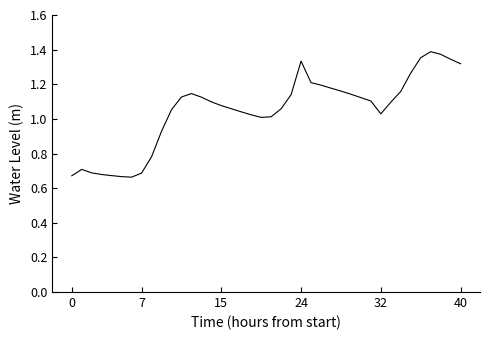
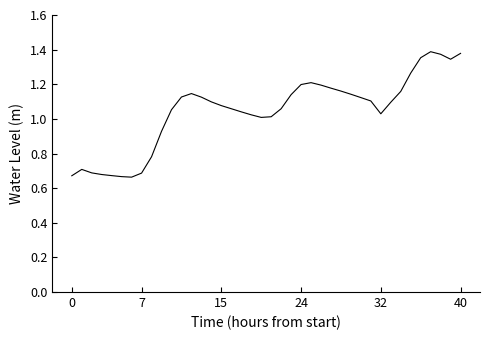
  {
    "0": 0.67,
    "7": 0.69,
    "15": 1.08,
-   "24": 1.33,
+   "24": 1.20,
    "32": 1.03,
-   "40": 1.32
+   "40": 1.38
  }
